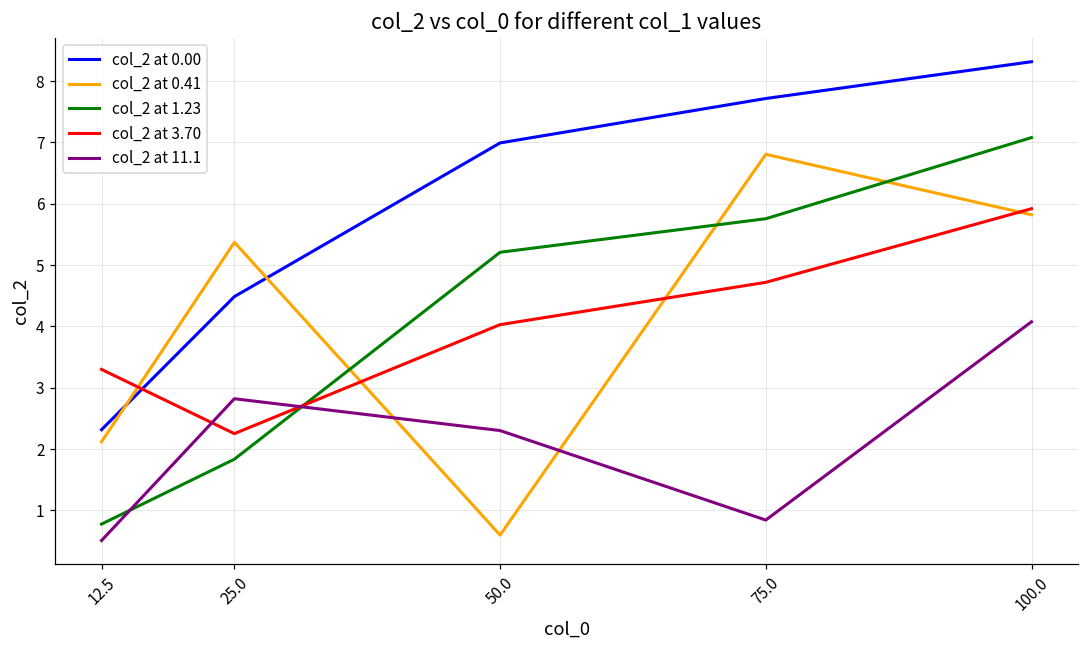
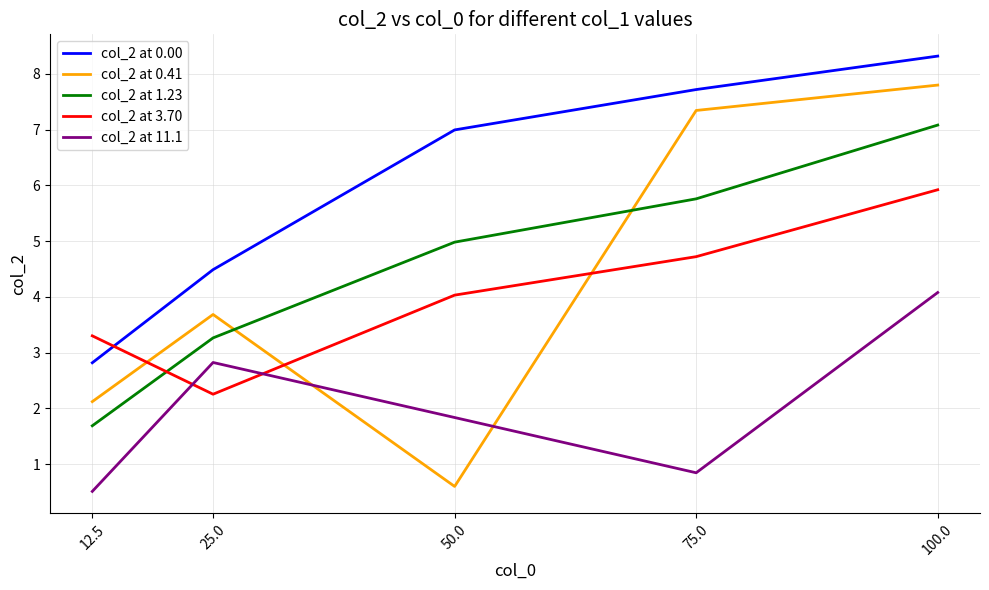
  {
    "col_2 at 0.00": {
-     "12.5": 2.3,
+     "12.5": 2.8,
      "25.0": 4.5,
      "50.0": 7.0,
      "75.0": 7.7,
      "100.0": 8.3
    },
    "col_2 at 0.41": {
      "12.5": 2.1,
-     "25.0": 5.4,
+     "25.0": 3.7,
      "50.0": 0.6,
-     "75.0": 6.8,
-     "100.0": 5.8
+     "75.0": 7.3,
+     "100.0": 7.8
    },
    "col_2 at 1.23": {
-     "12.5": 0.8,
-     "25.0": 1.8,
-     "50.0": 5.2,
+     "12.5": 1.7,
+     "25.0": 3.3,
+     "50.0": 5.0,
      "75.0": 5.8,
      "100.0": 7.1
    },
    "col_2 at 3.70": {
      "12.5": 3.3,
      "25.0": 2.3,
      "50.0": 4.0,
      "75.0": 4.7,
      "100.0": 5.9
    },
    "col_2 at 11.1": {
      "12.5": 0.5,
      "25.0": 2.8,
-     "50.0": 2.3,
+     "50.0": 1.8,
      "75.0": 0.8,
      "100.0": 4.1
    }
  }
